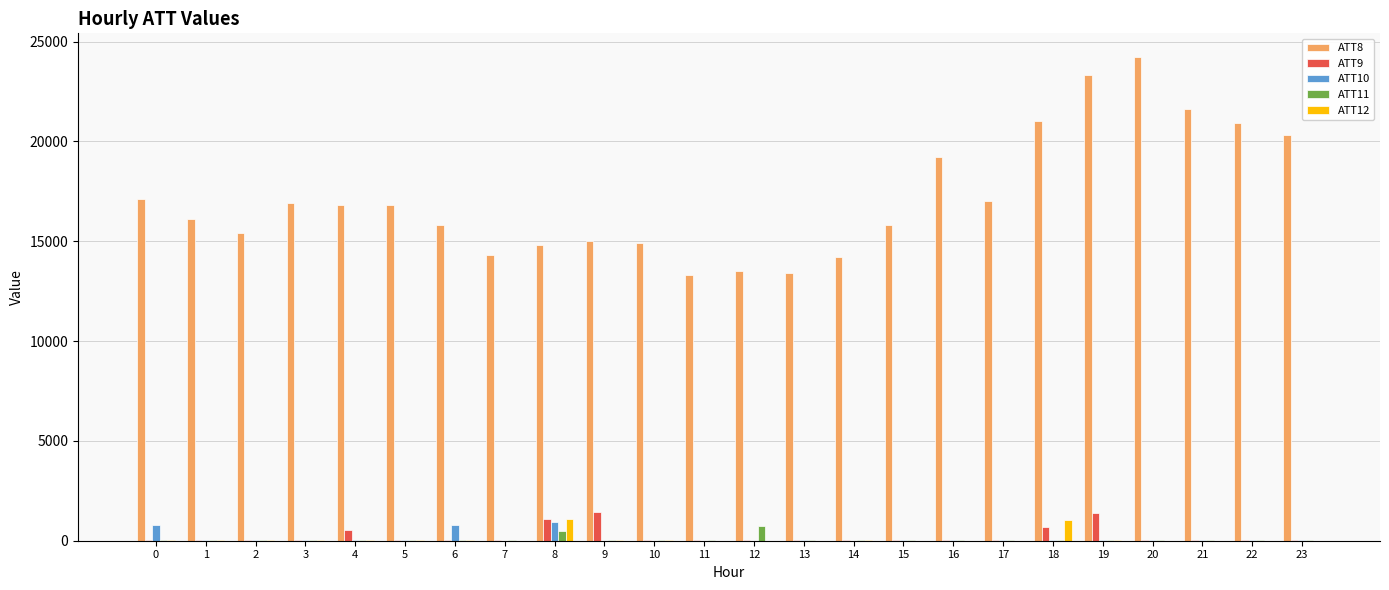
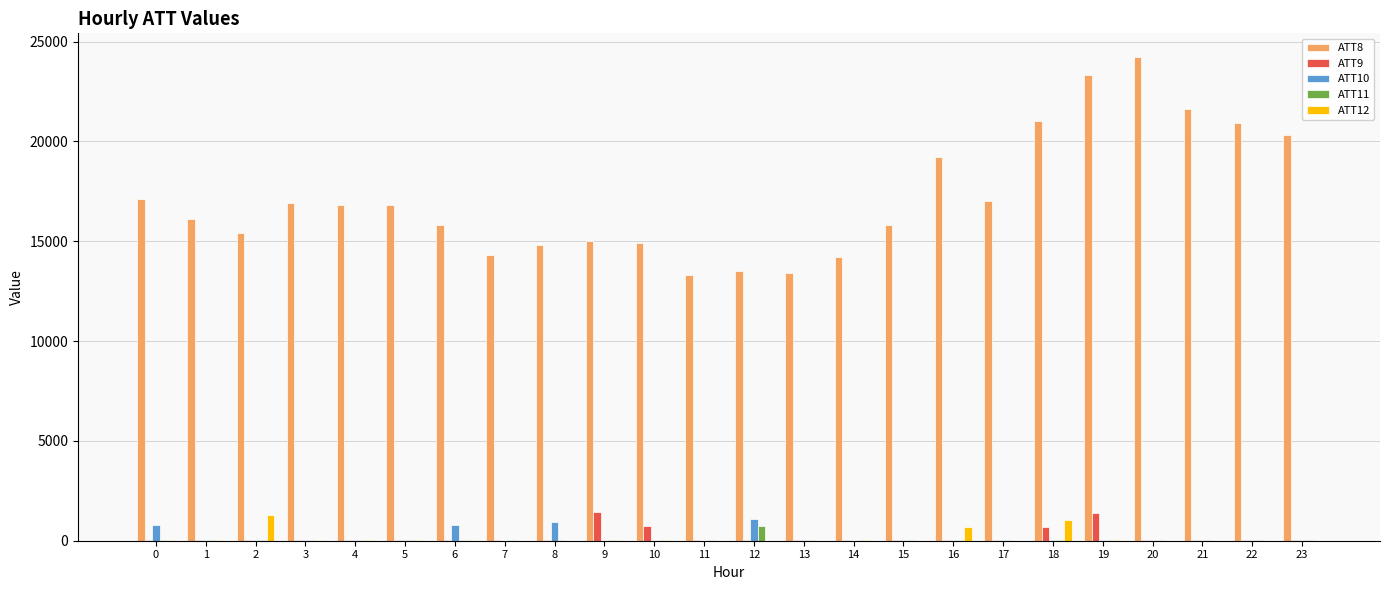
  {
    "ATT8": {
      "0": 17100,
      "1": 16100,
      "2": 15400,
      "3": 16900,
      "4": 16800,
      "5": 16800,
      "6": 15800,
      "7": 14300,
      "8": 14800,
      "9": 15000,
      "10": 14900,
      "11": 13300,
      "12": 13500,
      "13": 13400,
      "14": 14200,
      "15": 15800,
      "16": 19200,
      "17": 17000,
      "18": 21000,
      "19": 23300,
      "20": 24200,
      "21": 21600,
      "22": 20900,
      "23": 20300
    },
    "ATT9": {
-     "4": 500,
-     "8": 1100,
+     "4": 0,
+     "8": 0,
      "9": 1400,
-     "10": 0,
+     "10": 700,
      "18": 700,
      "19": 1400
    },
    "ATT10": {
      "0": 800,
      "6": 800,
      "8": 900,
-     "12": 0
+     "12": 1100
    },
    "ATT11": {
-     "8": 500,
+     "8": 0,
      "12": 700
    },
    "ATT12": {
-     "2": 0,
-     "8": 1100,
-     "16": 0,
+     "2": 1300,
+     "8": 0,
+     "16": 700,
      "18": 1000
    }
  }
